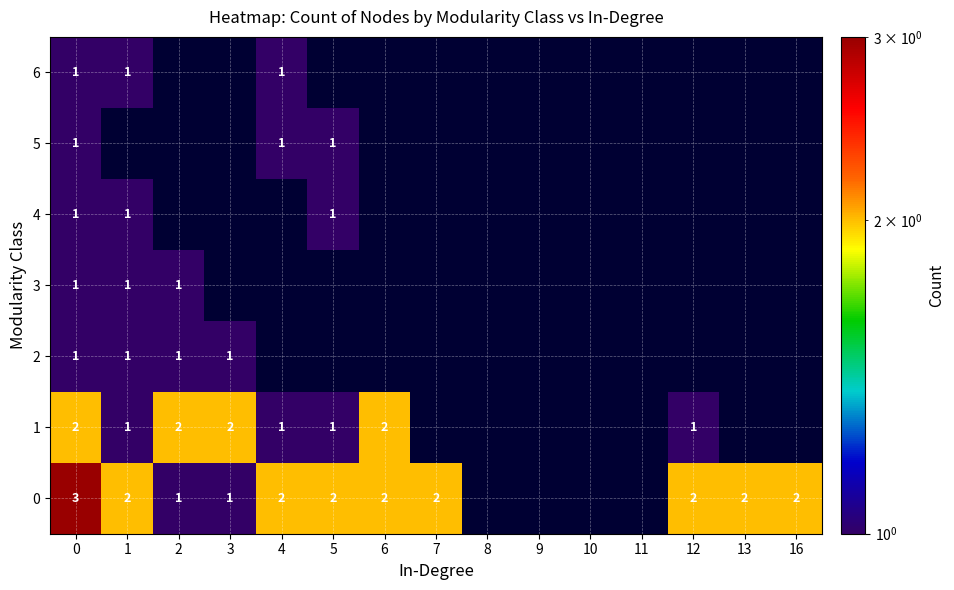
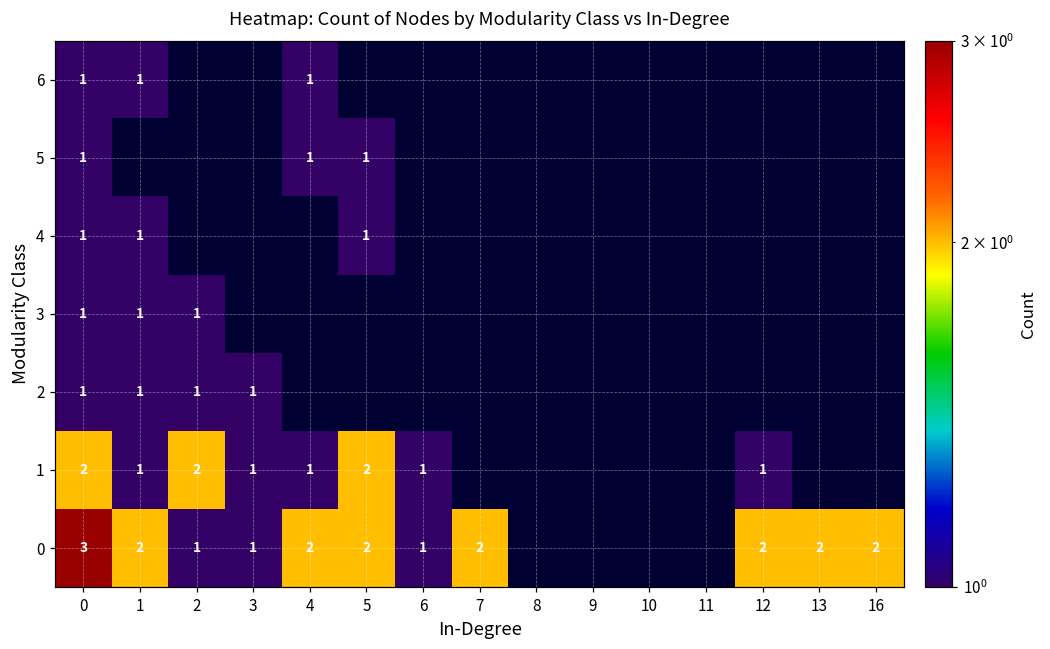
  {
    "6": {
      "0": 1,
      "1": 1,
      "4": 1
    },
    "5": {
      "0": 1,
      "4": 1,
      "5": 1
    },
    "4": {
      "0": 1,
      "1": 1,
      "5": 1
    },
    "3": {
      "0": 1,
      "1": 1,
      "2": 1
    },
    "2": {
      "0": 1,
      "1": 1,
      "2": 1,
      "3": 1
    },
    "1": {
      "0": 2,
      "1": 1,
      "2": 2,
-     "3": 2,
+     "3": 1,
      "4": 1,
-     "5": 1,
-     "6": 2,
+     "5": 2,
+     "6": 1,
      "12": 1
    },
    "0": {
      "0": 3,
      "1": 2,
      "2": 1,
      "3": 1,
      "4": 2,
      "5": 2,
-     "6": 2,
+     "6": 1,
      "7": 2,
      "12": 2,
      "13": 2,
      "16": 2
    }
  }
